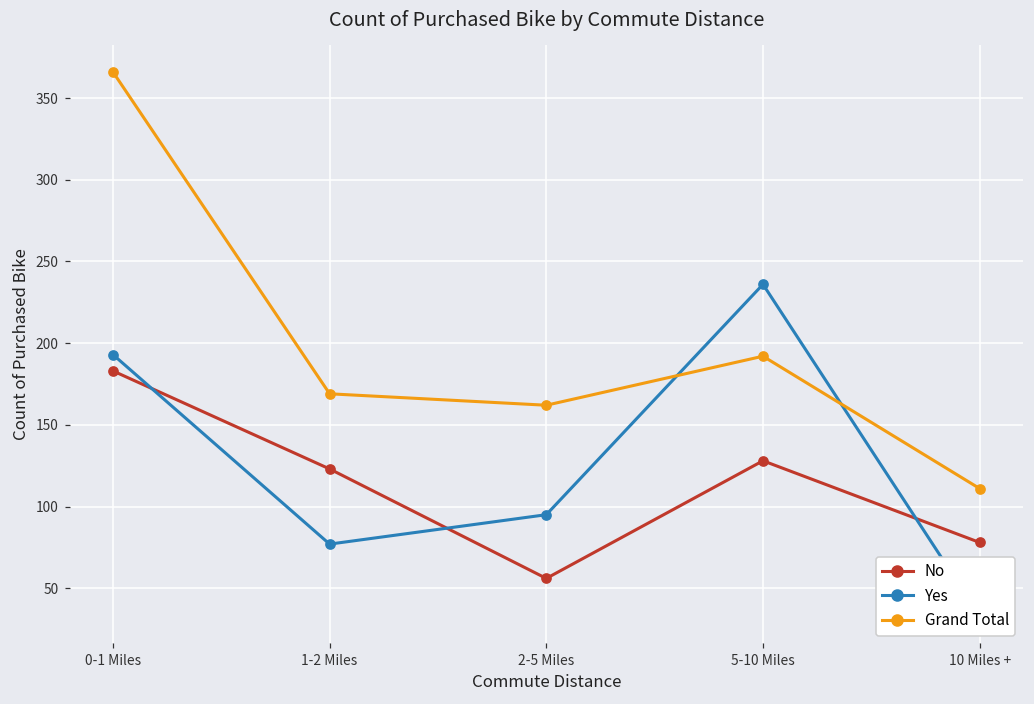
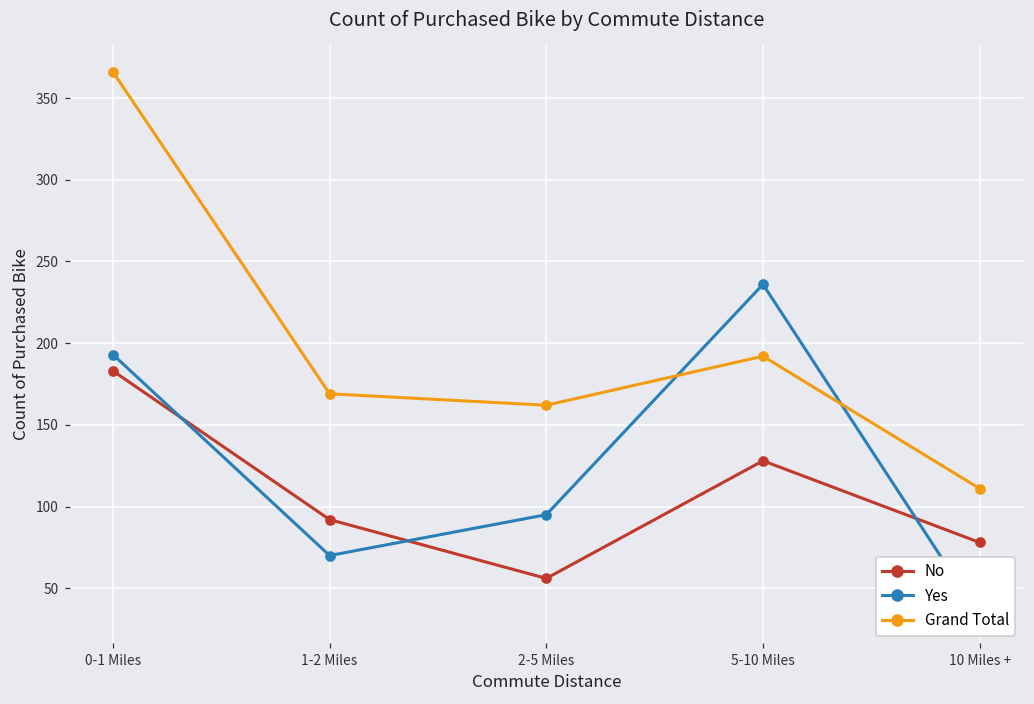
  {
    "No": {
      "0-1 Miles": 183,
-     "1-2 Miles": 123,
+     "1-2 Miles": 92,
      "2-5 Miles": 56,
      "5-10 Miles": 128,
      "10 Miles +": 78
    },
    "Yes": {
      "0-1 Miles": 193,
-     "1-2 Miles": 77,
+     "1-2 Miles": 70,
      "2-5 Miles": 95,
      "5-10 Miles": 236
    },
    "Grand Total": {
      "0-1 Miles": 366,
      "1-2 Miles": 169,
      "2-5 Miles": 162,
      "5-10 Miles": 192,
      "10 Miles +": 111
    }
  }
